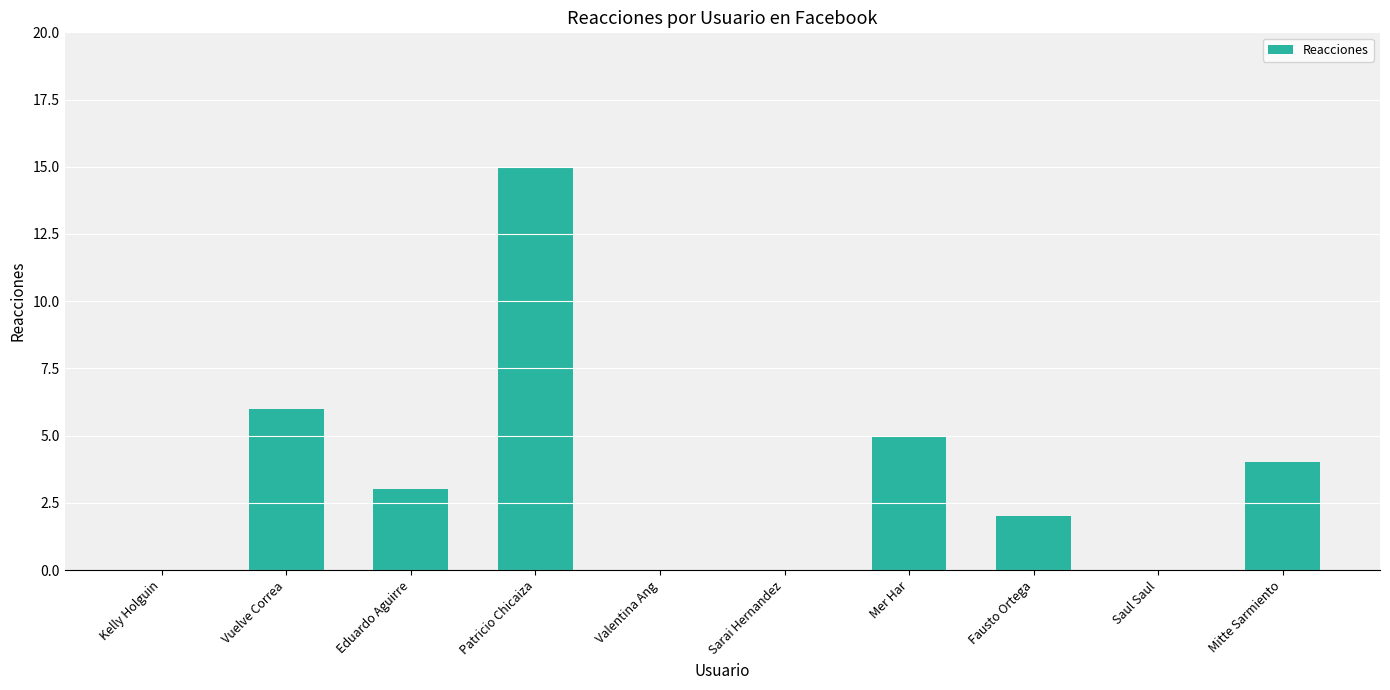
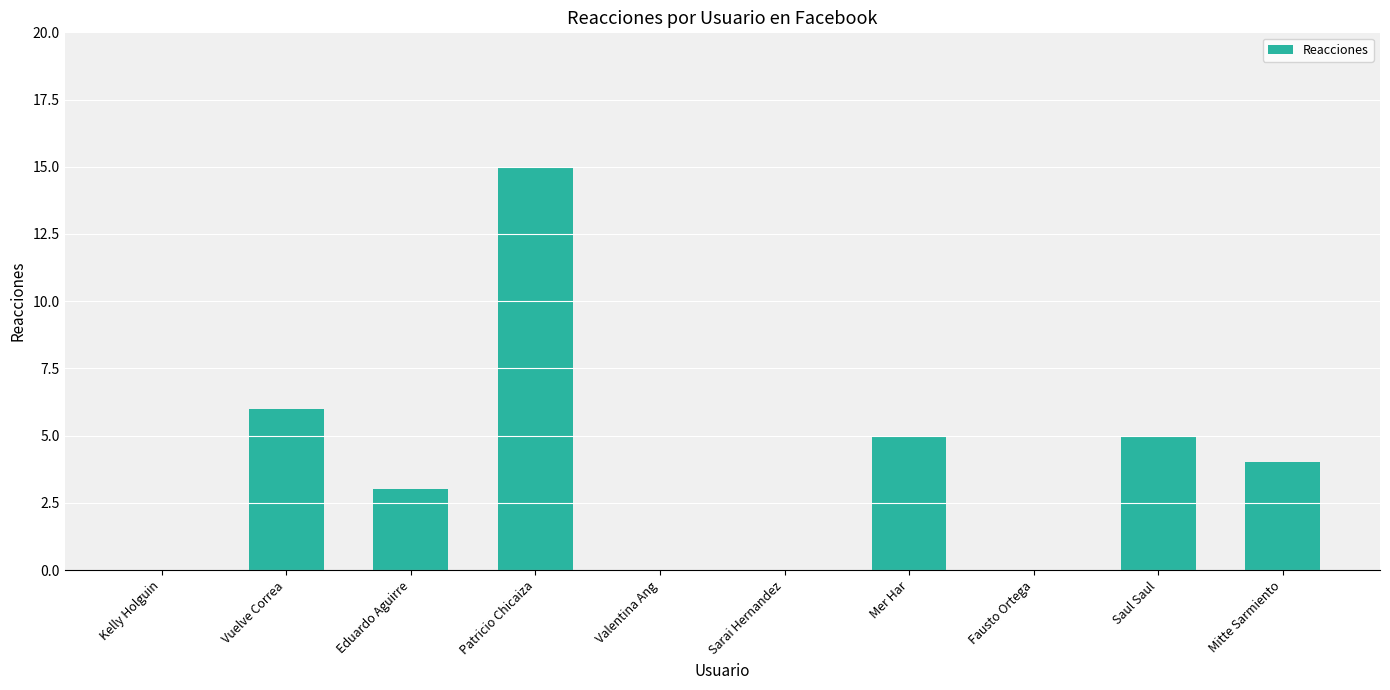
  {
    "Kelly Holguin": 0,
    "Vuelve Correa": 6,
    "Eduardo Aguirre": 3,
    "Patricio Chicaiza": 15,
    "Valentina Ang": 0,
    "Sarai Hernandez": 0,
    "Mer Har": 5,
-   "Fausto Ortega": 2,
-   "Saul Saul": 0,
+   "Fausto Ortega": 0,
+   "Saul Saul": 5,
    "Mitte Sarmiento": 4
  }
